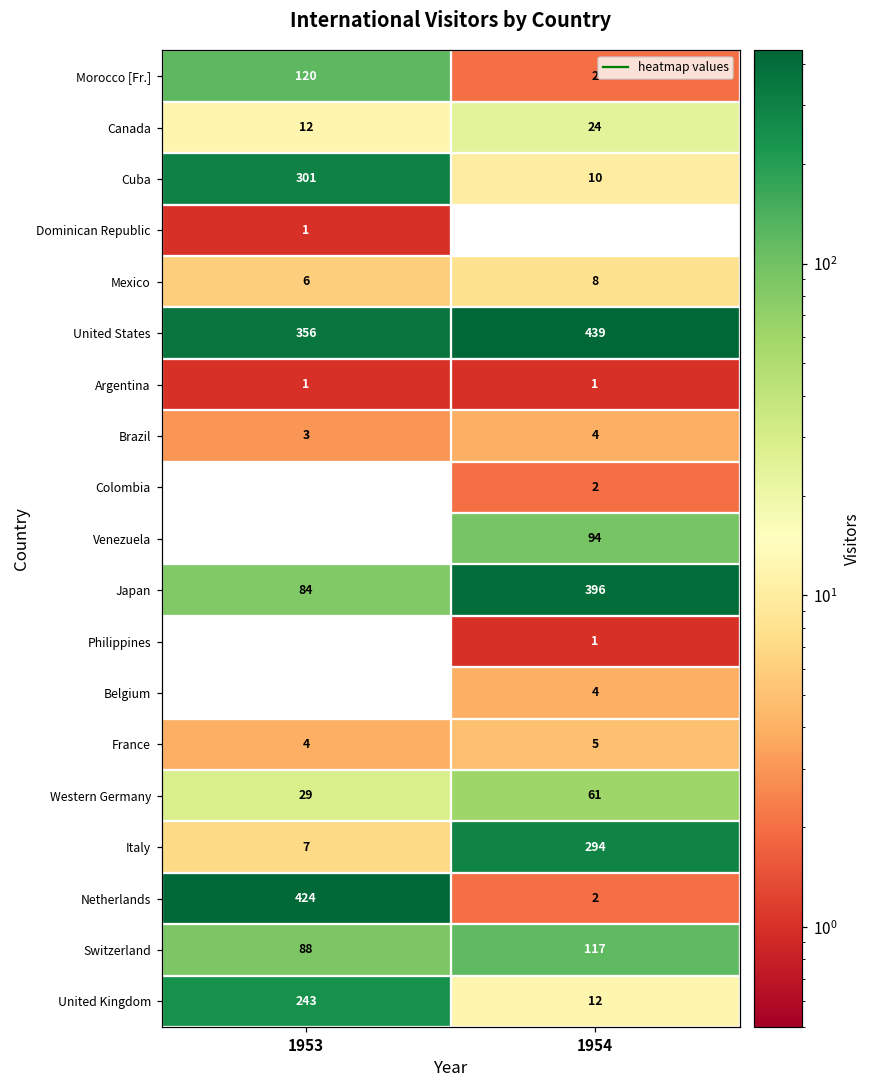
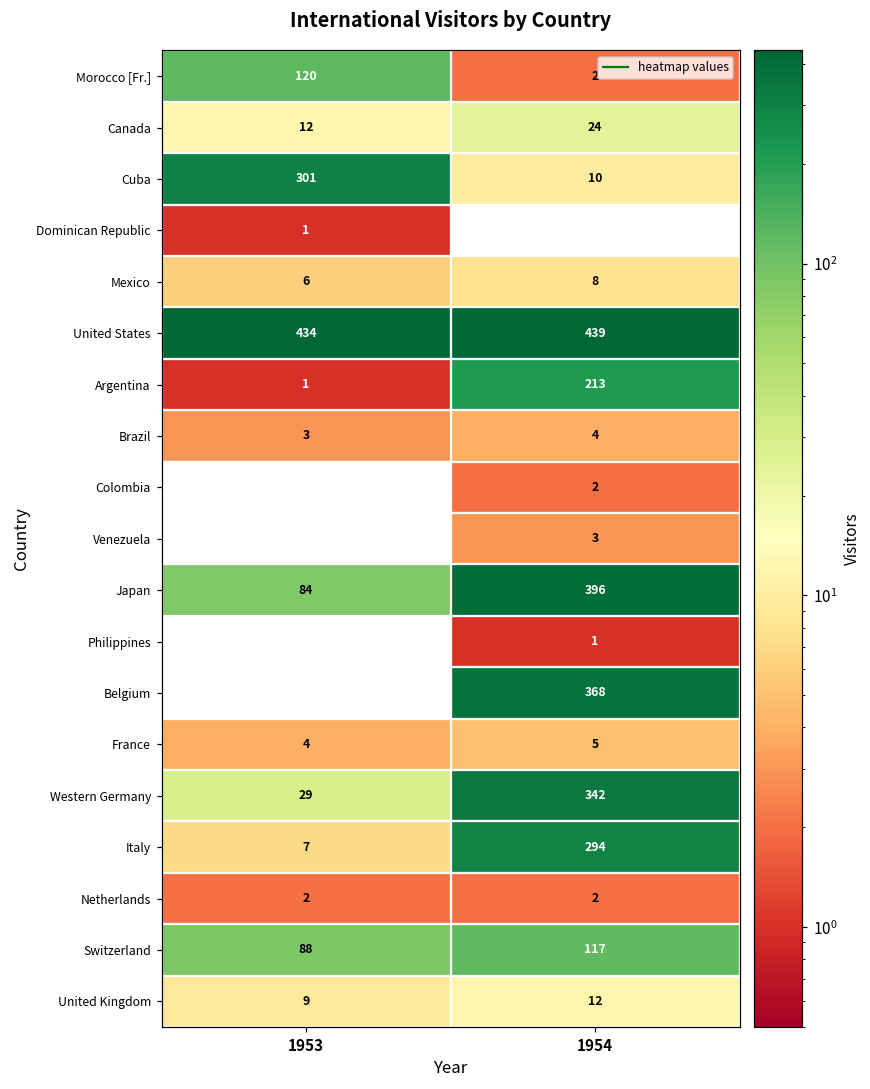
  {
    "Morocco [Fr.]": {
      "1953": 120
    },
    "Canada": {
      "1953": 12,
      "1954": 24
    },
    "Cuba": {
      "1953": 301,
      "1954": 10
    },
    "Dominican Republic": {
      "1953": 1
    },
    "Mexico": {
      "1953": 6,
      "1954": 8
    },
    "United States": {
-     "1953": 356,
+     "1953": 434,
      "1954": 439
    },
    "Argentina": {
      "1953": 1,
-     "1954": 1
+     "1954": 213
    },
    "Brazil": {
      "1953": 3,
      "1954": 4
    },
    "Colombia": {
      "1954": 2
    },
    "Venezuela": {
-     "1954": 94
+     "1954": 3
    },
    "Japan": {
      "1953": 84,
      "1954": 396
    },
    "Philippines": {
      "1954": 1
    },
    "Belgium": {
-     "1954": 4
+     "1954": 368
    },
    "France": {
      "1953": 4,
      "1954": 5
    },
    "Western Germany": {
      "1953": 29,
-     "1954": 61
+     "1954": 342
    },
    "Italy": {
      "1953": 7,
      "1954": 294
    },
    "Netherlands": {
-     "1953": 424,
+     "1953": 2,
      "1954": 2
    },
    "Switzerland": {
      "1953": 88,
      "1954": 117
    },
    "United Kingdom": {
-     "1953": 243,
+     "1953": 9,
      "1954": 12
    }
  }
